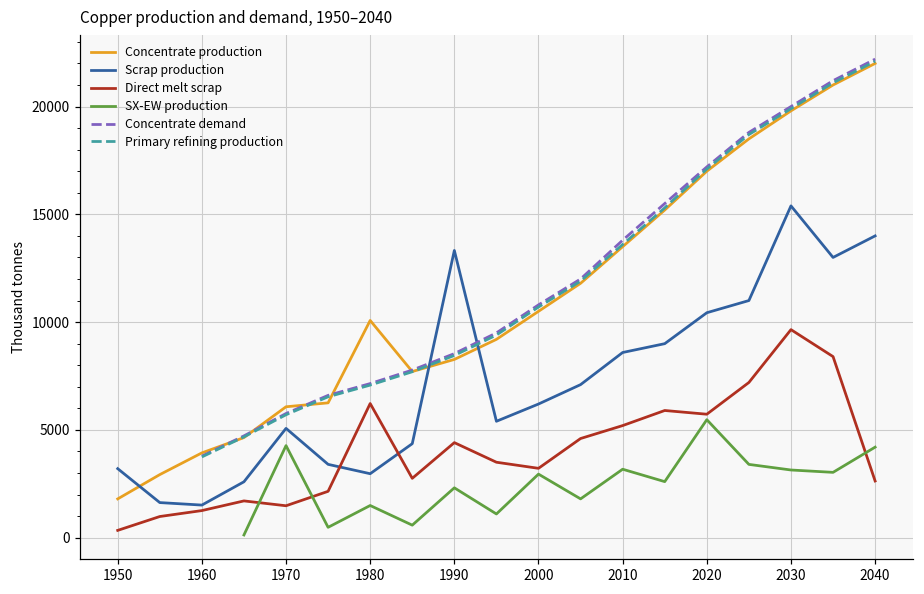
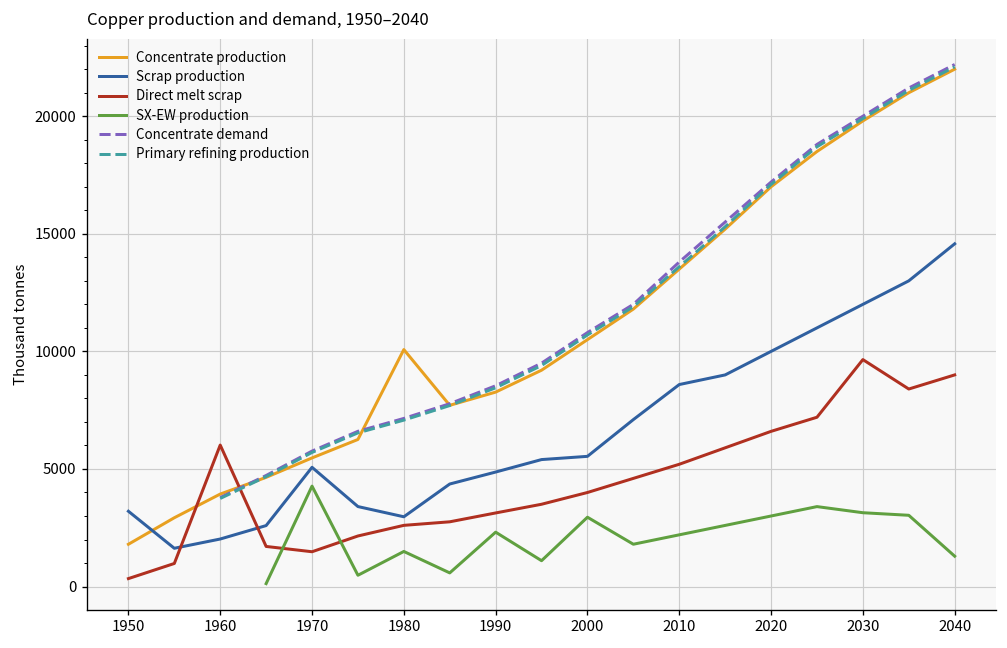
  {
    "Concentrate production": {
      "1950": 1800,
      "1960": 3900,
-     "1970": 6100,
+     "1970": 5500,
      "1980": 10100,
      "1990": 8300,
      "2000": 10500
    },
    "Scrap production": {
      "1950": 3200,
-     "1960": 1500,
+     "1960": 2000,
      "1970": 5100,
      "1980": 3000,
-     "1990": 13300,
-     "2000": 6200,
+     "1990": 4900,
+     "2000": 5500,
      "2010": 8600,
-     "2020": 10400,
-     "2030": 15400,
-     "2040": 14000
+     "2020": 10000,
+     "2030": 12000,
+     "2040": 14600
    },
    "Direct melt scrap": {
      "1950": 300,
-     "1960": 1300,
+     "1960": 6000,
      "1970": 1500,
-     "1980": 6200,
-     "1990": 4400,
-     "2000": 3200,
+     "1980": 2600,
+     "1990": 3100,
+     "2000": 4000,
      "2010": 5200,
-     "2020": 5700,
+     "2020": 6600,
      "2030": 9700,
-     "2040": 2600
+     "2040": 9000
    },
    "SX-EW production": {
      "1970": 4300,
      "1980": 1500,
      "1990": 2300,
      "2000": 2900,
-     "2010": 3200,
-     "2020": 5500,
+     "2010": 2200,
+     "2020": 3000,
      "2030": 3100,
-     "2040": 4200
+     "2040": 1300
    },
    "Concentrate demand": {
      "2010": 13800
    }
  }
